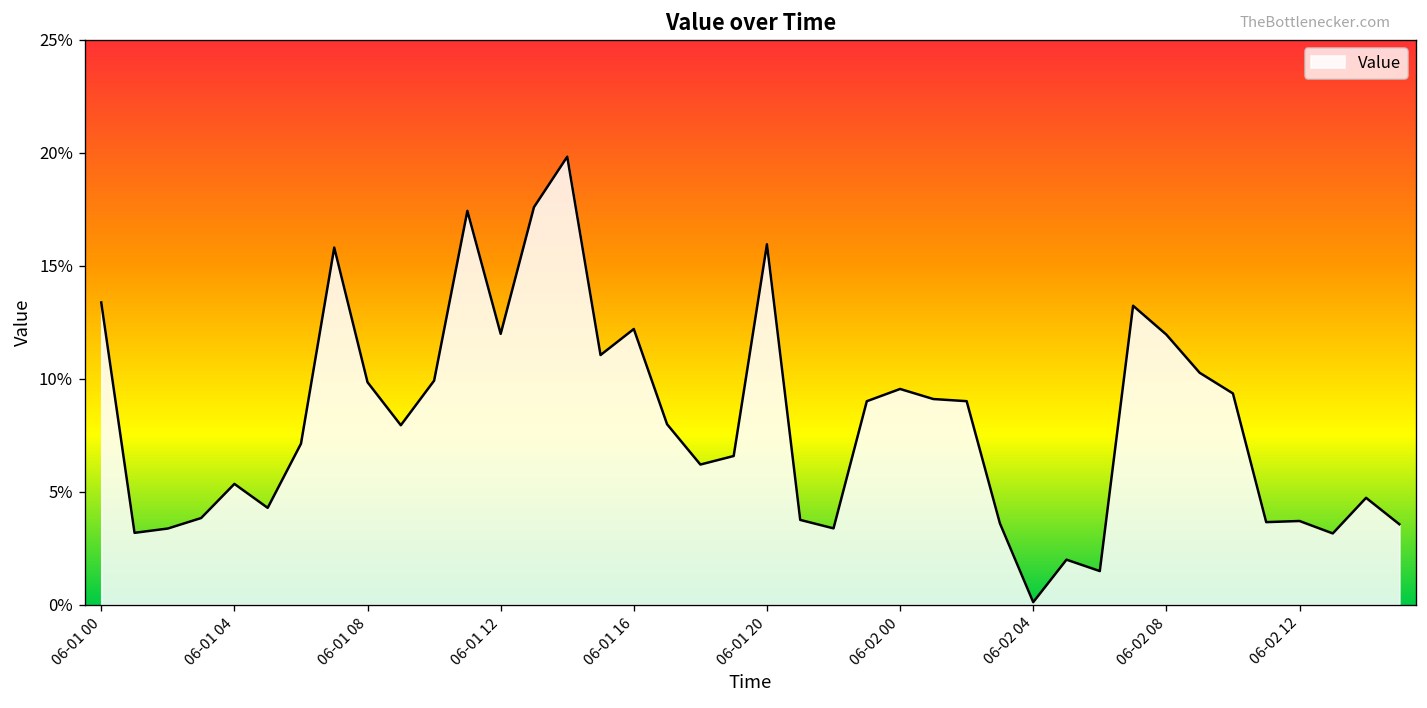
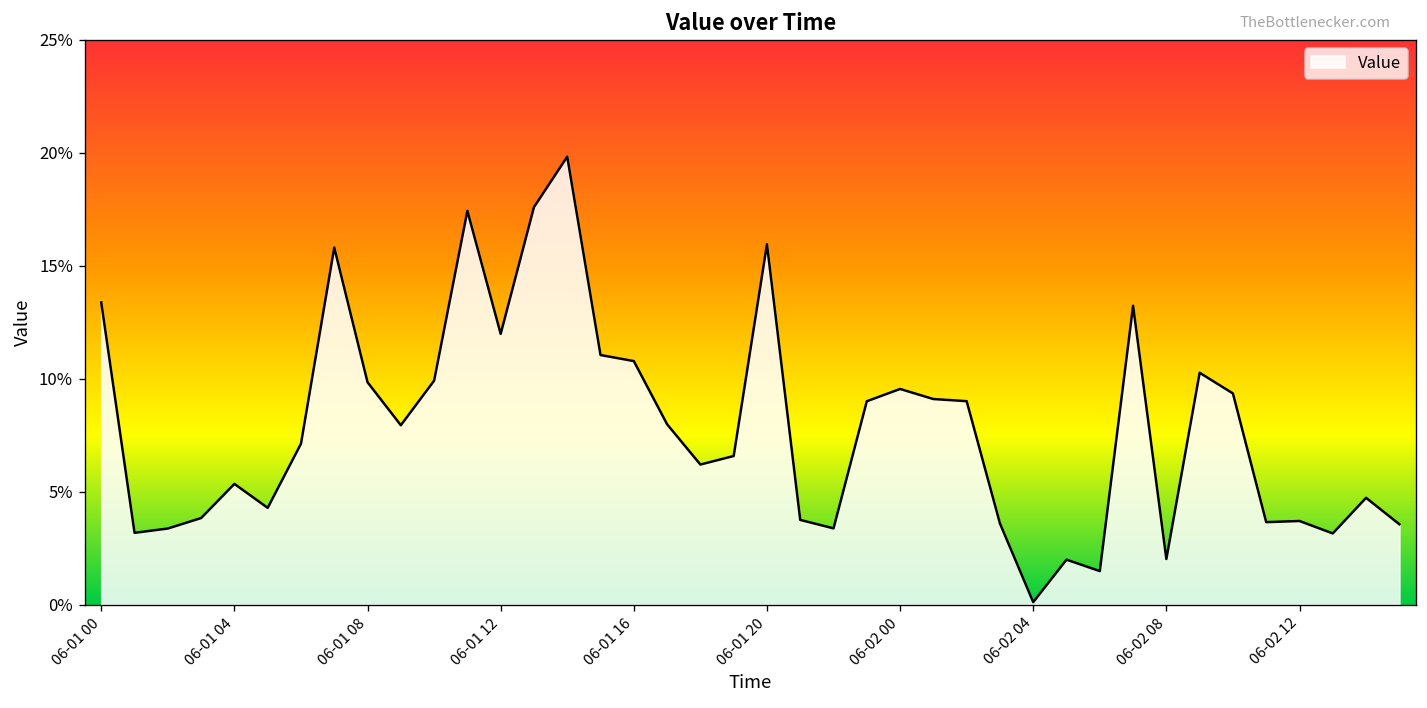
  {
    "06-01 00": "13.4%",
    "06-01 04": "5.3%",
    "06-01 08": "9.8%",
    "06-01 12": "12.0%",
-   "06-01 16": "12.2%",
+   "06-01 16": "10.8%",
    "06-01 20": "16.0%",
    "06-02 00": "9.5%",
    "06-02 04": "0.1%",
-   "06-02 08": "12.0%",
+   "06-02 08": "2.0%",
    "06-02 12": "3.7%"
  }
